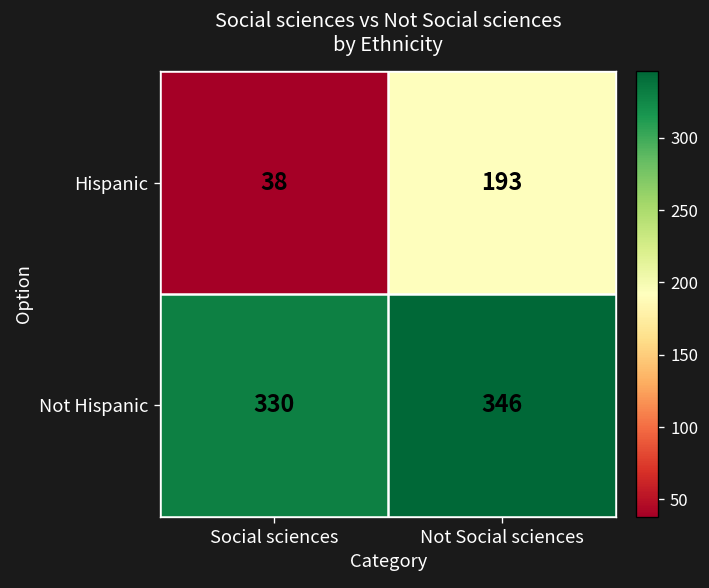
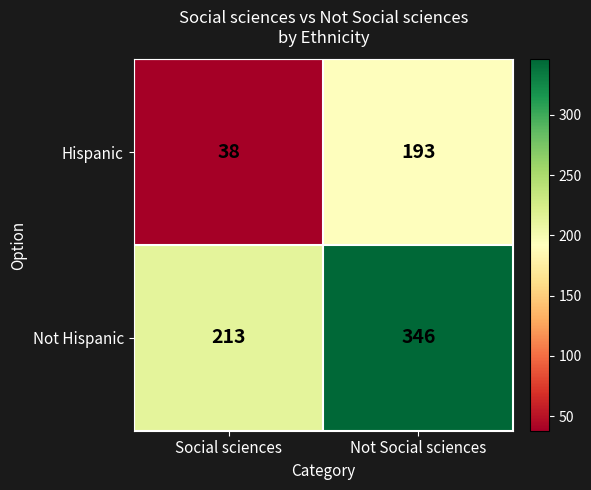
  {
    "Hispanic": {
      "Social sciences": 38,
      "Not Social sciences": 193
    },
    "Not Hispanic": {
-     "Social sciences": 330,
+     "Social sciences": 213,
      "Not Social sciences": 346
    }
  }
